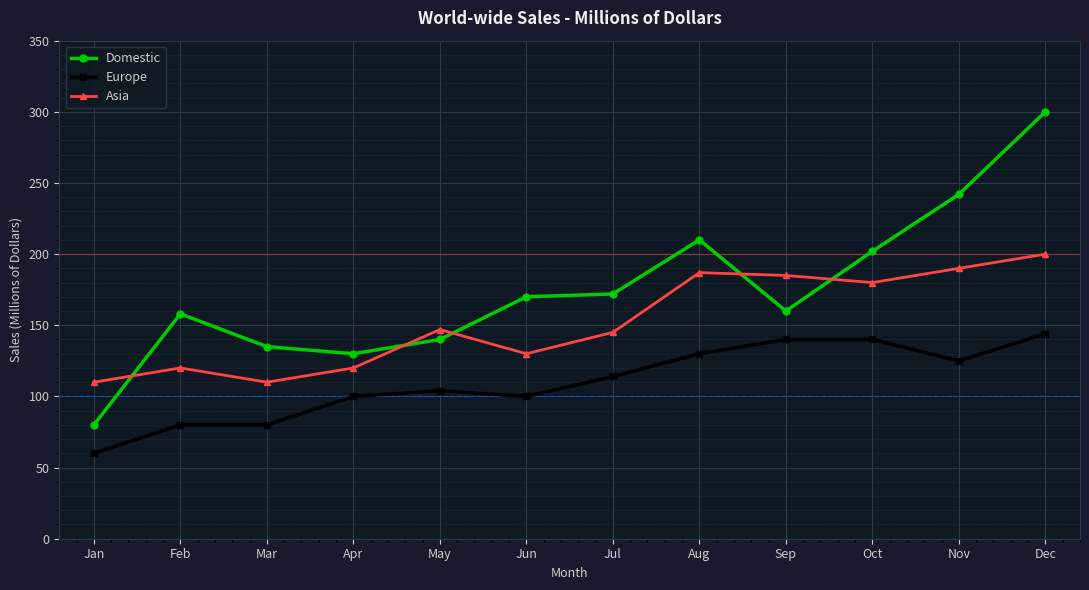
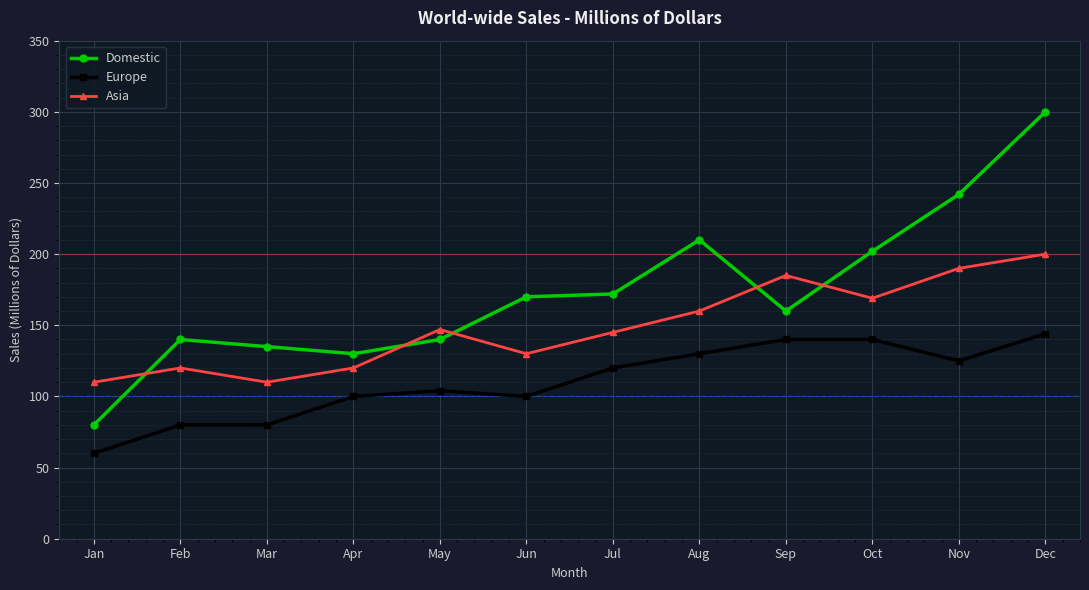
  {
    "Domestic": {
      "Jan": 80,
-     "Feb": 158,
+     "Feb": 140,
      "Mar": 135,
      "Apr": 130,
      "May": 140,
      "Jun": 170,
      "Jul": 172,
      "Aug": 210,
      "Sep": 160,
      "Oct": 202,
      "Nov": 242,
      "Dec": 300
    },
    "Europe": {
      "Jan": 60,
      "Feb": 80,
      "Mar": 80,
      "Apr": 100,
      "May": 104,
      "Jun": 100,
-     "Jul": 114,
+     "Jul": 120,
      "Aug": 130,
      "Sep": 140,
      "Oct": 140,
      "Nov": 125,
      "Dec": 144
    },
    "Asia": {
      "Jan": 110,
      "Feb": 120,
      "Mar": 110,
      "Apr": 120,
      "May": 147,
      "Jun": 130,
      "Jul": 145,
-     "Aug": 187,
+     "Aug": 160,
      "Sep": 185,
-     "Oct": 180,
+     "Oct": 169,
      "Nov": 190,
      "Dec": 200
    }
  }
